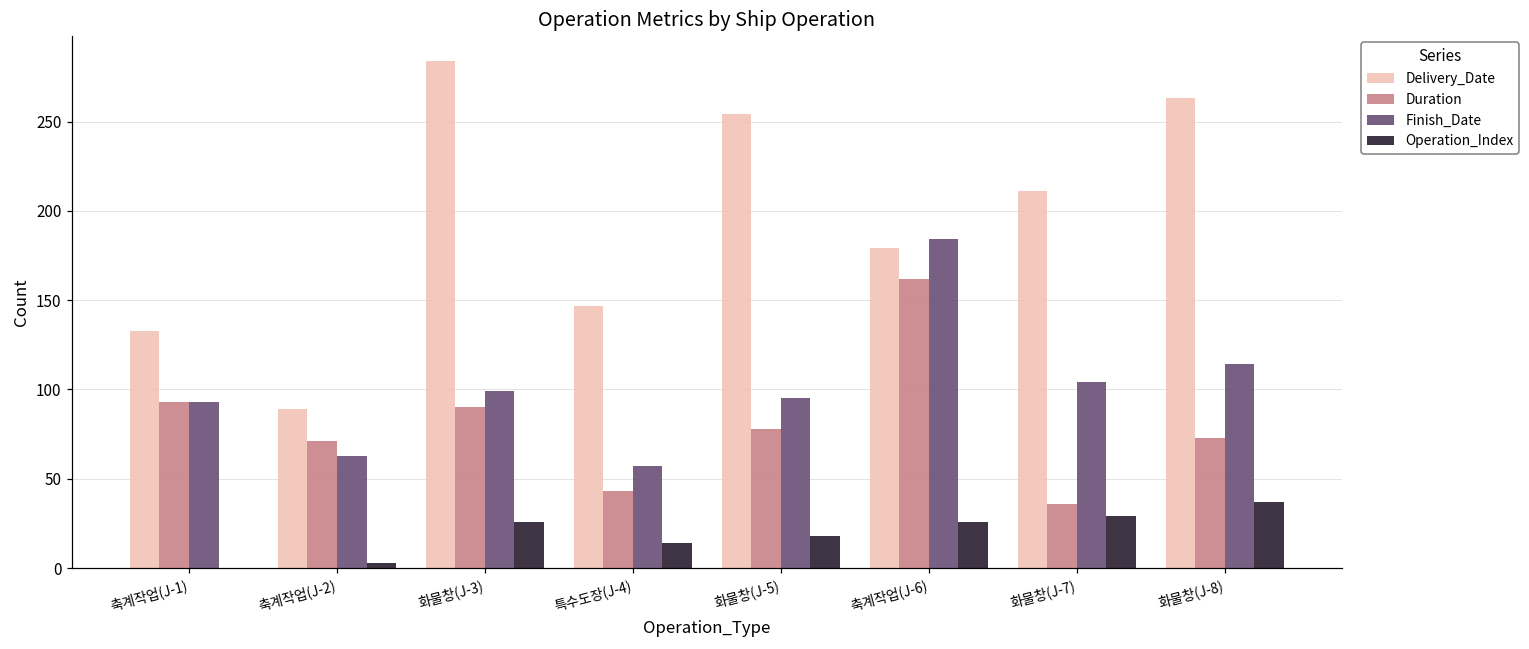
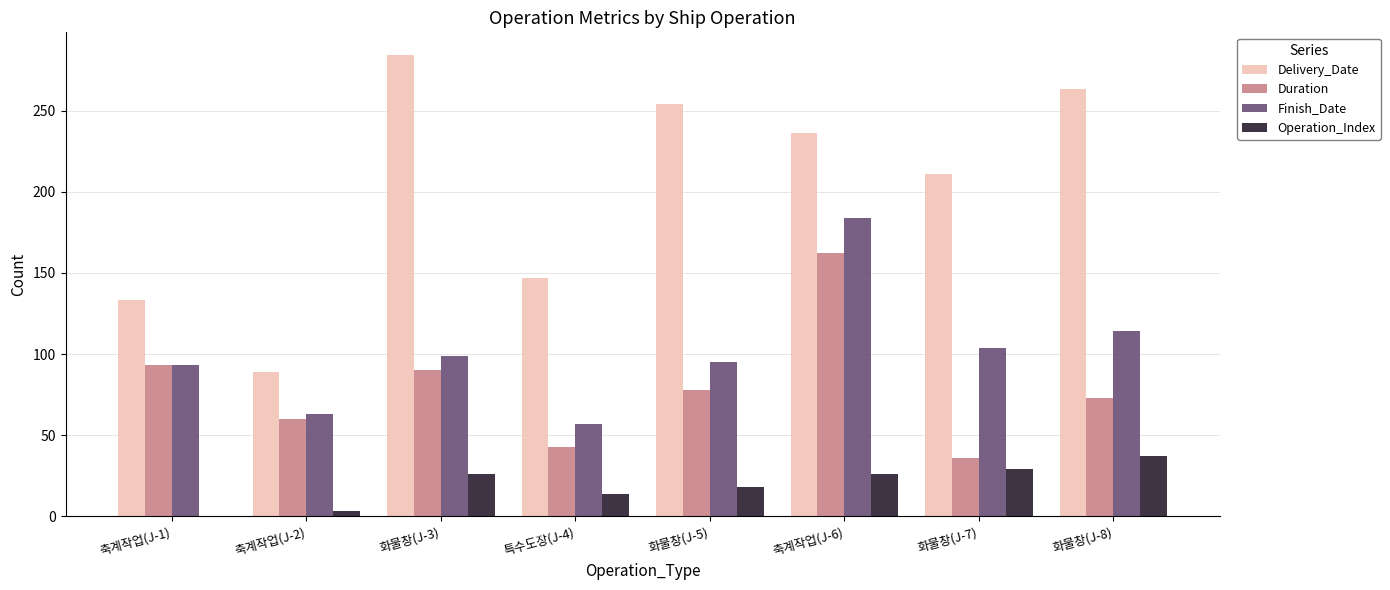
  {
    "Delivery_Date": {
      "축계작업(J-1)": 133,
      "축계작업(J-2)": 89,
      "화물창(J-3)": 284,
      "특수도장(J-4)": 147,
      "화물창(J-5)": 254,
-     "축계작업(J-6)": 179,
+     "축계작업(J-6)": 236,
      "화물창(J-7)": 211,
      "화물창(J-8)": 263
    },
    "Duration": {
      "축계작업(J-1)": 93,
-     "축계작업(J-2)": 71,
+     "축계작업(J-2)": 60,
      "화물창(J-3)": 90,
      "특수도장(J-4)": 43,
      "화물창(J-5)": 78,
      "축계작업(J-6)": 162,
      "화물창(J-7)": 36,
      "화물창(J-8)": 73
    },
    "Finish_Date": {
      "축계작업(J-1)": 93,
      "축계작업(J-2)": 63,
      "화물창(J-3)": 99,
      "특수도장(J-4)": 57,
      "화물창(J-5)": 95,
      "축계작업(J-6)": 184,
      "화물창(J-7)": 104,
      "화물창(J-8)": 114
    },
    "Operation_Index": {
      "축계작업(J-1)": 0,
      "축계작업(J-2)": 3,
      "화물창(J-3)": 26,
      "특수도장(J-4)": 14,
      "화물창(J-5)": 18,
      "축계작업(J-6)": 26,
      "화물창(J-7)": 29,
      "화물창(J-8)": 37
    }
  }
